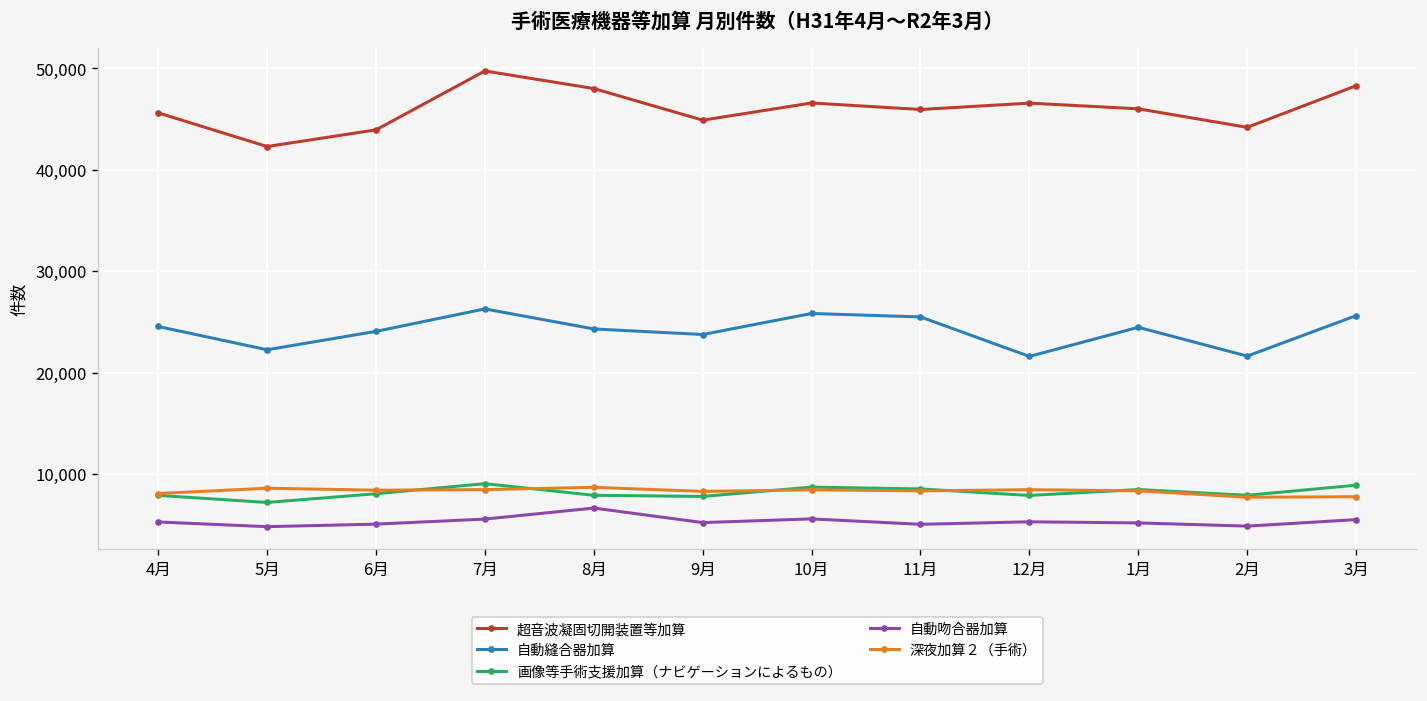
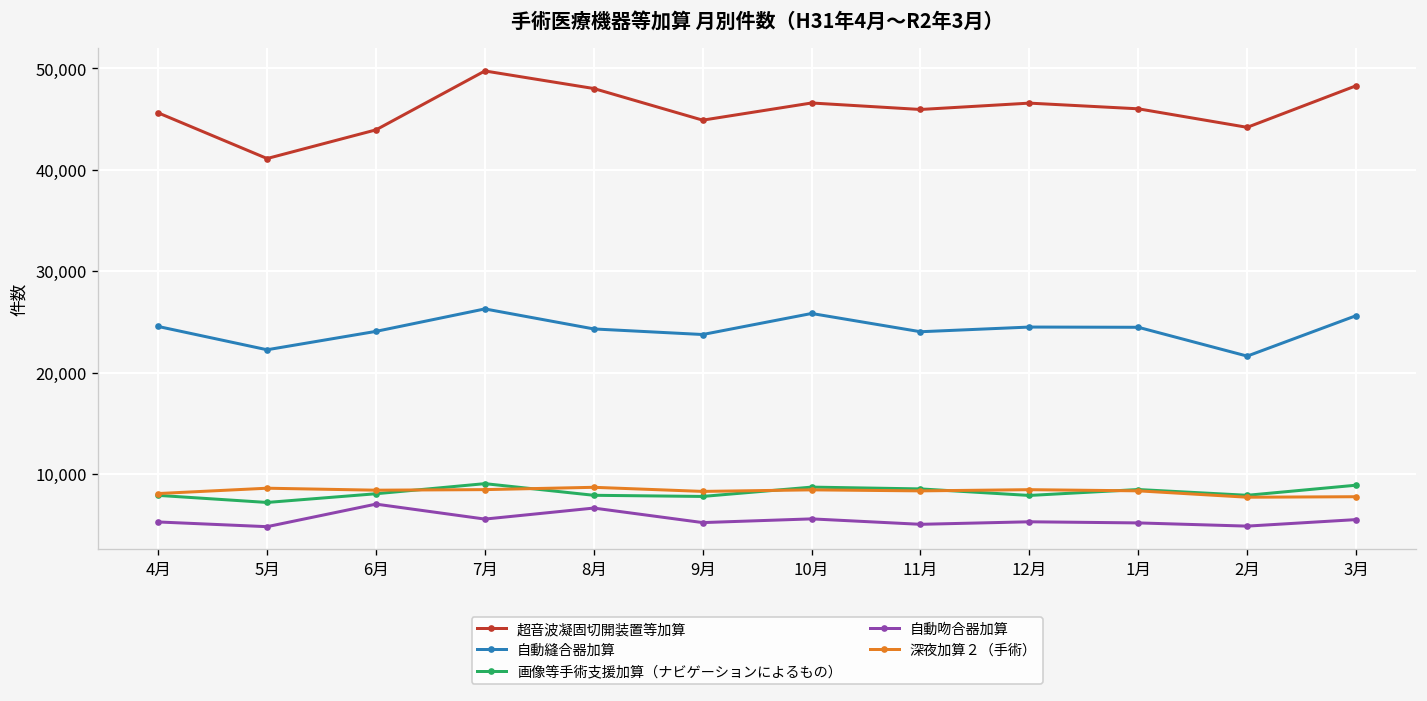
  {
    "超音波凝固切開装置等加算": {
      "4月": "46,000",
-     "5月": "42,000",
+     "5月": "41,000",
      "6月": "44,000",
      "7月": "50,000",
      "8月": "48,000",
      "9月": "45,000",
      "10月": "47,000",
      "11月": "46,000",
      "12月": "47,000",
      "1月": "46,000",
      "2月": "44,000",
      "3月": "48,000"
    },
    "自動縫合器加算": {
      "4月": "25,000",
      "5月": "22,000",
      "6月": "24,000",
      "7月": "26,000",
      "8月": "24,000",
      "9月": "24,000",
      "10月": "26,000",
-     "11月": "25,000",
-     "12月": "22,000",
+     "11月": "24,000",
+     "12月": "24,000",
      "1月": "24,000",
      "2月": "22,000",
      "3月": "26,000"
    },
    "画像等手術支援加算（ナビゲーションによるもの）": {
      "5月": "7,000",
      "6月": "8,000",
      "7月": "9,000",
      "8月": "8,000",
      "9月": "8,000",
      "12月": "8,000",
      "3月": "9,000"
    },
    "自動吻合器加算": {
      "4月": "5,000",
      "5月": "5,000",
-     "6月": "5,000",
+     "6月": "7,000",
      "7月": "6,000",
      "8月": "7,000",
      "9月": "5,000",
      "10月": "6,000",
      "11月": "5,000",
      "12月": "5,000",
      "1月": "5,000",
      "2月": "5,000",
      "3月": "5,000"
    },
    "深夜加算２（手術）": {
      "5月": "9,000",
      "6月": "8,000",
      "7月": "8,000",
      "8月": "9,000",
      "9月": "8,000",
      "12月": "8,000",
      "3月": "8,000"
    }
  }
